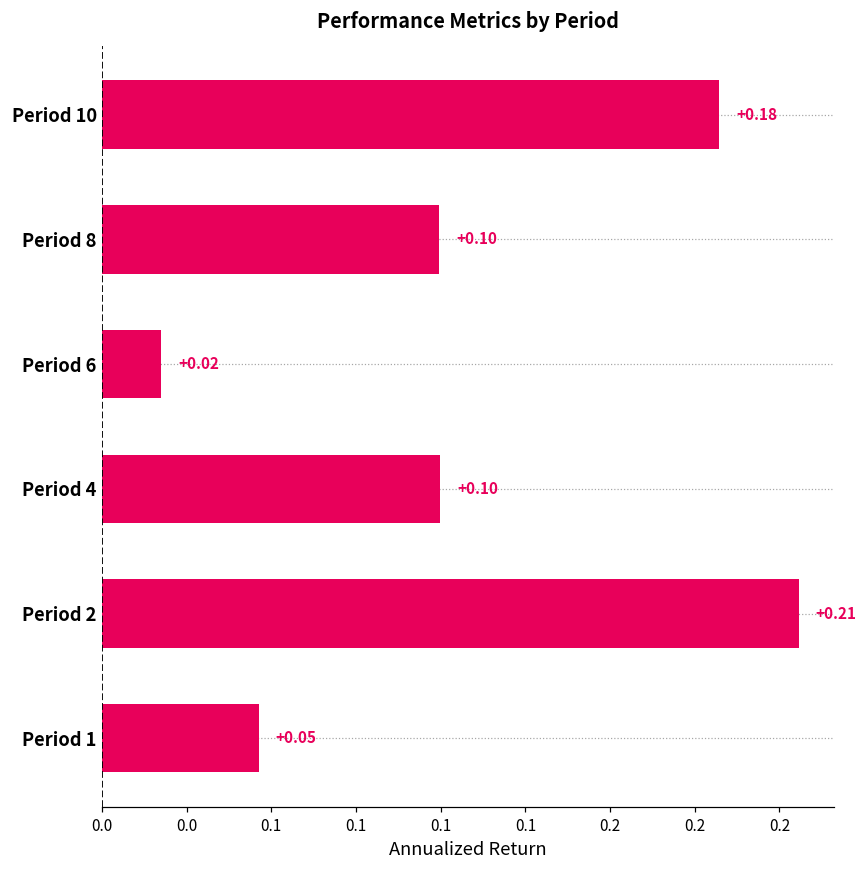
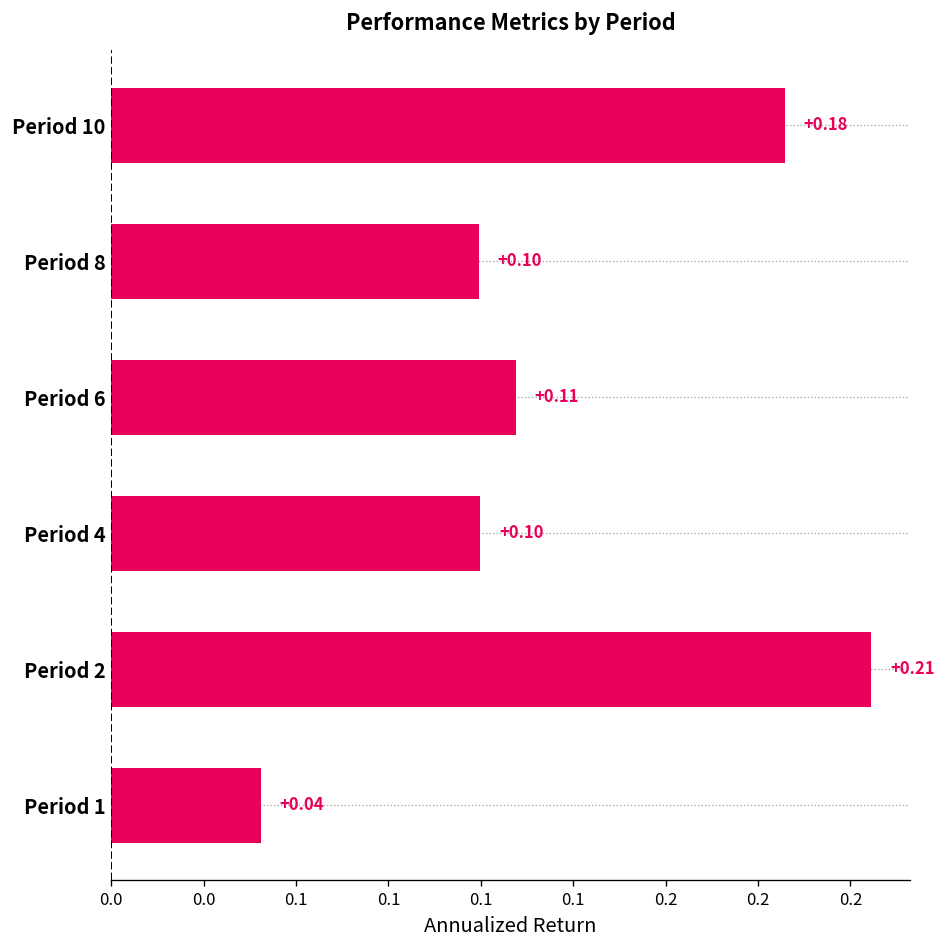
  {
    "Period 10": "+0.18",
    "Period 8": "+0.10",
-   "Period 6": "+0.02",
+   "Period 6": "+0.11",
    "Period 4": "+0.10",
    "Period 2": "+0.21",
-   "Period 1": "+0.05"
+   "Period 1": "+0.04"
  }
